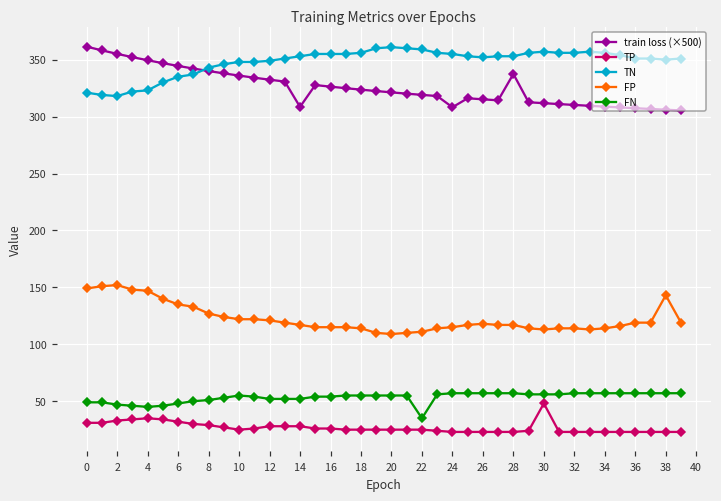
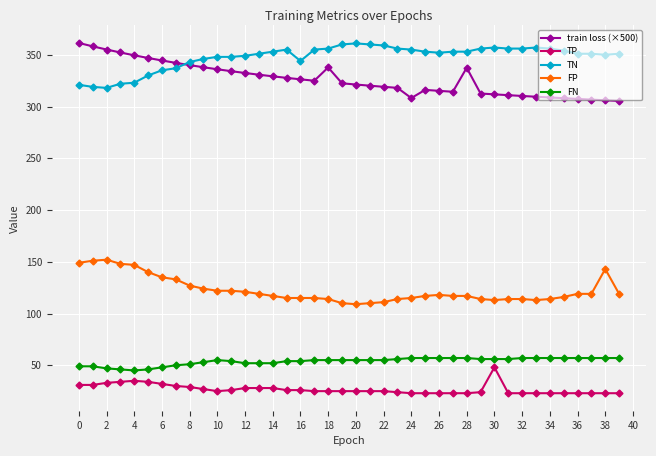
  {
    "train loss (×500)": {
      "0": 361,
      "2": 355,
      "4": 349,
      "6": 344,
      "8": 340,
      "10": 336,
      "12": 332,
-     "14": 309,
+     "14": 329,
      "16": 326,
-     "18": 324,
+     "18": 338,
      "20": 321,
      "22": 319,
      "24": 308,
      "26": 315,
      "28": 337,
      "30": 312,
      "32": 310
    },
    "TP": {
      "0": 31,
      "2": 33,
      "4": 35,
      "6": 32,
      "8": 29,
      "10": 25,
      "12": 28,
      "14": 28,
      "16": 26,
      "18": 25,
      "20": 25,
      "22": 25,
      "24": 23,
      "26": 23,
      "28": 23,
      "30": 48,
      "32": 23,
      "34": 23,
      "36": 23,
      "38": 23
    },
    "TN": {
      "0": 321,
      "2": 318,
      "4": 323,
      "6": 335,
      "8": 343,
      "10": 348,
      "12": 349,
      "14": 353,
-     "16": 355,
+     "16": 344,
      "18": 356,
      "20": 361,
      "22": 359,
      "24": 355,
      "26": 352,
      "28": 353,
      "30": 357,
      "32": 356
    },
    "FP": {
      "0": 149,
      "2": 152,
      "4": 147,
      "6": 135,
      "8": 127,
      "10": 122,
      "12": 121,
      "14": 117,
      "16": 115,
      "18": 114,
      "20": 109,
      "22": 111,
      "24": 115,
      "26": 118,
      "28": 117,
      "30": 113,
      "32": 114,
      "34": 114,
      "36": 119,
      "38": 143
    },
    "FN": {
      "0": 49,
      "2": 47,
      "4": 45,
      "6": 48,
      "8": 51,
      "10": 55,
      "12": 52,
      "14": 52,
      "16": 54,
      "18": 55,
      "20": 55,
-     "22": 35,
+     "22": 55,
      "24": 57,
      "26": 57,
      "28": 57,
      "30": 56,
      "32": 57,
      "34": 57,
      "36": 57,
      "38": 57
    }
  }
